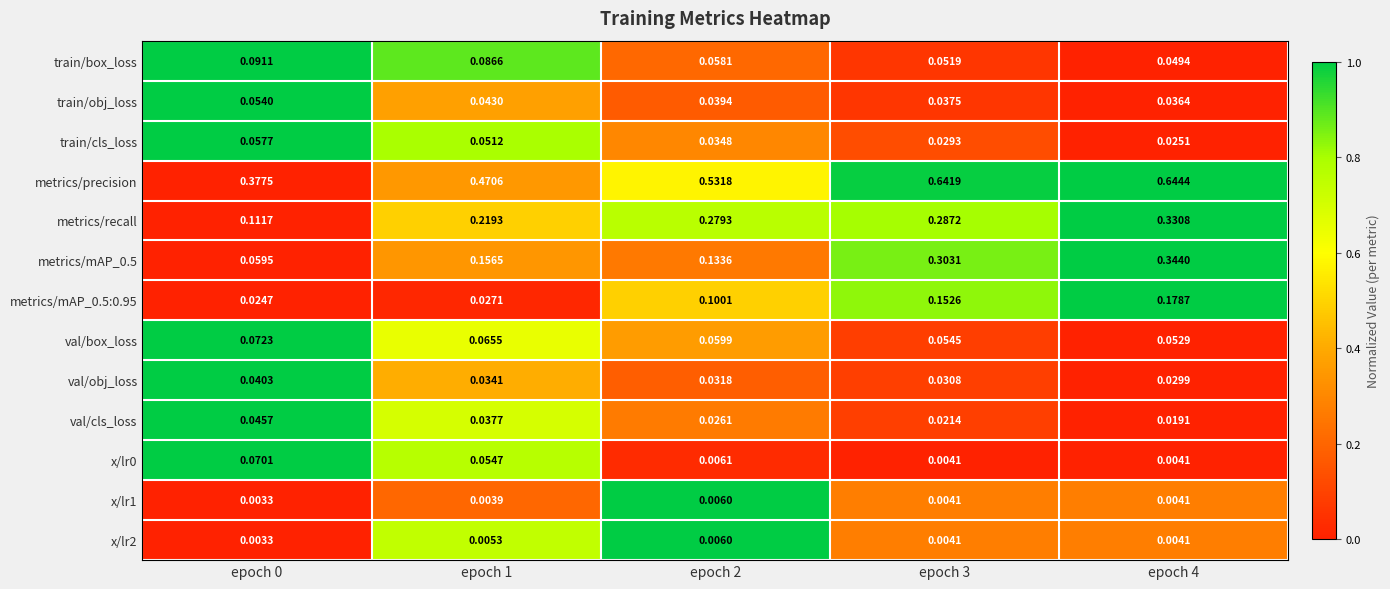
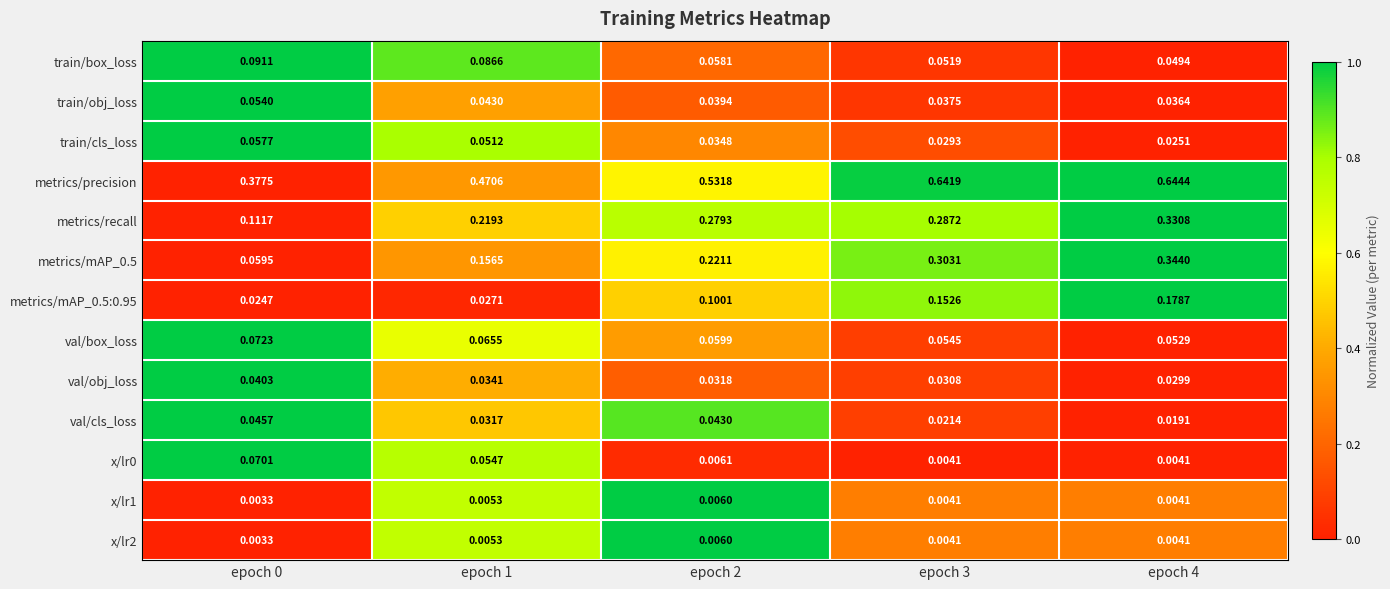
  {
    "train/box_loss": {
      "epoch 0": 0.0911,
      "epoch 1": 0.0866,
      "epoch 2": 0.0581,
      "epoch 3": 0.0519,
      "epoch 4": 0.0494
    },
    "train/obj_loss": {
      "epoch 0": 0.0540,
      "epoch 1": 0.0430,
      "epoch 2": 0.0394,
      "epoch 3": 0.0375,
      "epoch 4": 0.0364
    },
    "train/cls_loss": {
      "epoch 0": 0.0577,
      "epoch 1": 0.0512,
      "epoch 2": 0.0348,
      "epoch 3": 0.0293,
      "epoch 4": 0.0251
    },
    "metrics/precision": {
      "epoch 0": 0.3775,
      "epoch 1": 0.4706,
      "epoch 2": 0.5318,
      "epoch 3": 0.6419,
      "epoch 4": 0.6444
    },
    "metrics/recall": {
      "epoch 0": 0.1117,
      "epoch 1": 0.2193,
      "epoch 2": 0.2793,
      "epoch 3": 0.2872,
      "epoch 4": 0.3308
    },
    "metrics/mAP_0.5": {
      "epoch 0": 0.0595,
      "epoch 1": 0.1565,
-     "epoch 2": 0.1336,
+     "epoch 2": 0.2211,
      "epoch 3": 0.3031,
      "epoch 4": 0.3440
    },
    "metrics/mAP_0.5:0.95": {
      "epoch 0": 0.0247,
      "epoch 1": 0.0271,
      "epoch 2": 0.1001,
      "epoch 3": 0.1526,
      "epoch 4": 0.1787
    },
    "val/box_loss": {
      "epoch 0": 0.0723,
      "epoch 1": 0.0655,
      "epoch 2": 0.0599,
      "epoch 3": 0.0545,
      "epoch 4": 0.0529
    },
    "val/obj_loss": {
      "epoch 0": 0.0403,
      "epoch 1": 0.0341,
      "epoch 2": 0.0318,
      "epoch 3": 0.0308,
      "epoch 4": 0.0299
    },
    "val/cls_loss": {
      "epoch 0": 0.0457,
-     "epoch 1": 0.0377,
-     "epoch 2": 0.0261,
+     "epoch 1": 0.0317,
+     "epoch 2": 0.0430,
      "epoch 3": 0.0214,
      "epoch 4": 0.0191
    },
    "x/lr0": {
      "epoch 0": 0.0701,
      "epoch 1": 0.0547,
      "epoch 2": 0.0061,
      "epoch 3": 0.0041,
      "epoch 4": 0.0041
    },
    "x/lr1": {
      "epoch 0": 0.0033,
-     "epoch 1": 0.0039,
+     "epoch 1": 0.0053,
      "epoch 2": 0.0060,
      "epoch 3": 0.0041,
      "epoch 4": 0.0041
    },
    "x/lr2": {
      "epoch 0": 0.0033,
      "epoch 1": 0.0053,
      "epoch 2": 0.0060,
      "epoch 3": 0.0041,
      "epoch 4": 0.0041
    }
  }
